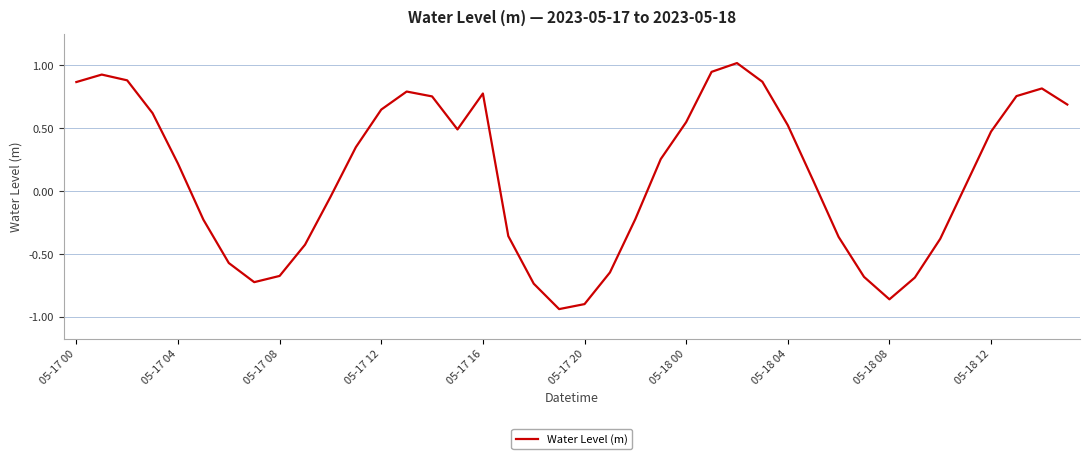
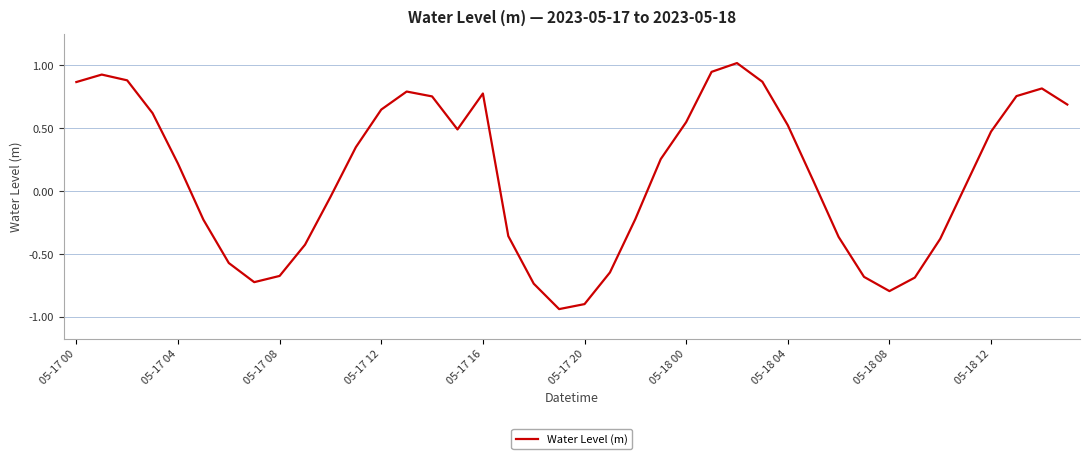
  {
    "05-17 00": 0.87,
    "05-17 04": 0.22,
    "05-17 08": -0.68,
    "05-17 12": 0.65,
    "05-17 16": 0.78,
    "05-17 20": -0.90,
    "05-18 00": 0.55,
    "05-18 04": 0.52,
-   "05-18 08": -0.86,
+   "05-18 08": -0.80,
    "05-18 12": 0.47
  }
